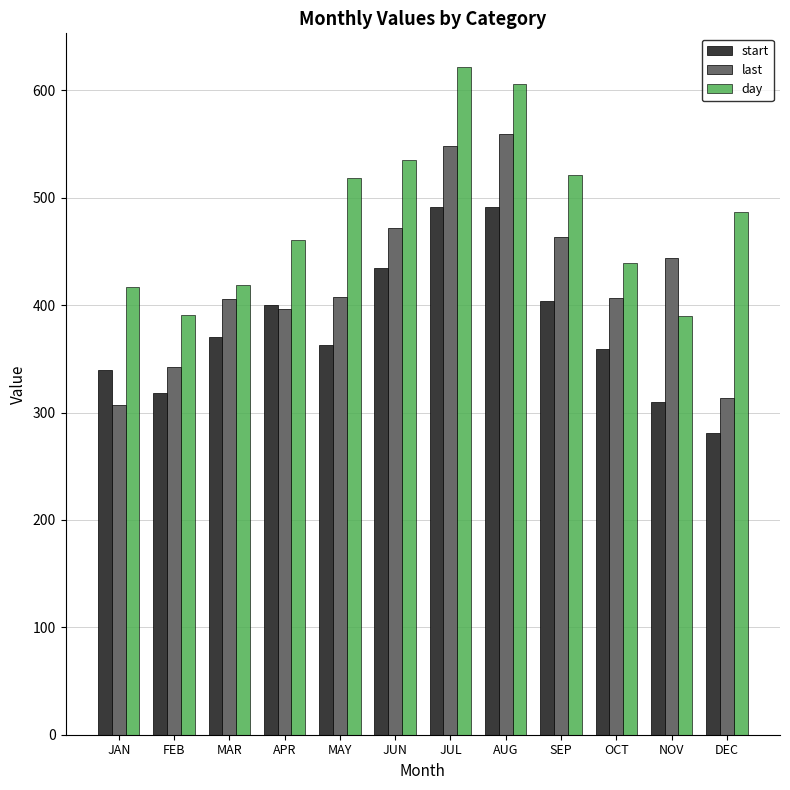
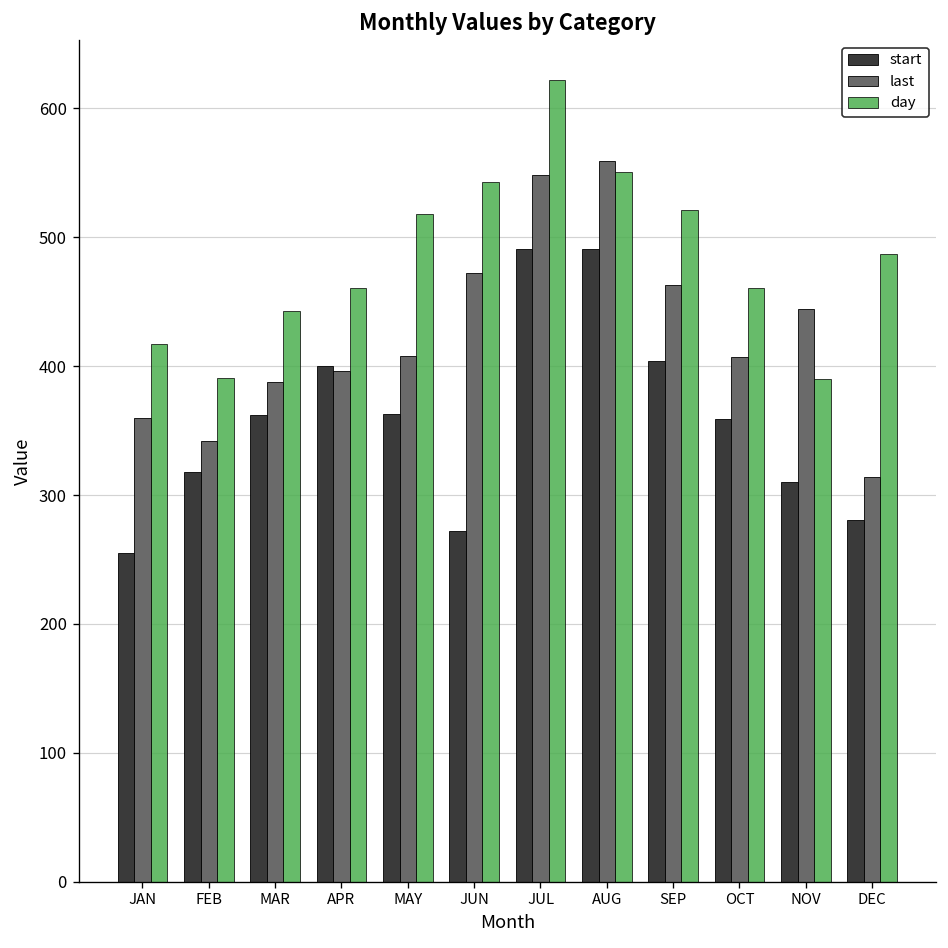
  {
    "start": {
-     "JAN": 340,
+     "JAN": 255,
      "FEB": 318,
-     "MAR": 370,
+     "MAR": 362,
      "APR": 400,
      "MAY": 363,
-     "JUN": 435,
+     "JUN": 272,
      "JUL": 491,
      "AUG": 491,
      "SEP": 404,
      "OCT": 359,
      "NOV": 310,
      "DEC": 281
    },
    "last": {
-     "JAN": 307,
+     "JAN": 360,
      "FEB": 342,
-     "MAR": 406,
+     "MAR": 388,
      "APR": 396,
      "MAY": 408,
      "JUN": 472,
      "JUL": 548,
      "AUG": 559,
      "SEP": 463,
      "OCT": 407,
      "NOV": 444,
      "DEC": 314
    },
    "day": {
      "JAN": 417,
      "FEB": 391,
-     "MAR": 419,
+     "MAR": 443,
      "APR": 461,
      "MAY": 518,
-     "JUN": 535,
+     "JUN": 543,
      "JUL": 622,
-     "AUG": 606,
+     "AUG": 551,
      "SEP": 521,
-     "OCT": 439,
+     "OCT": 461,
      "NOV": 390,
      "DEC": 487
    }
  }
